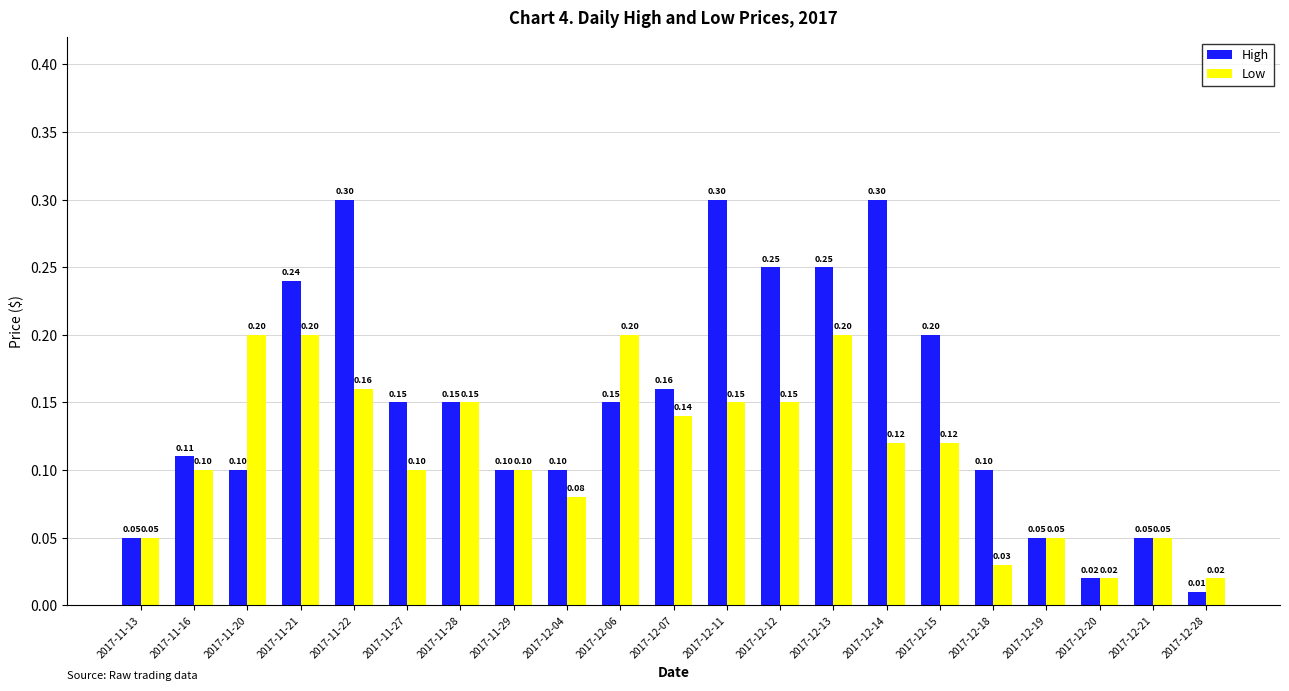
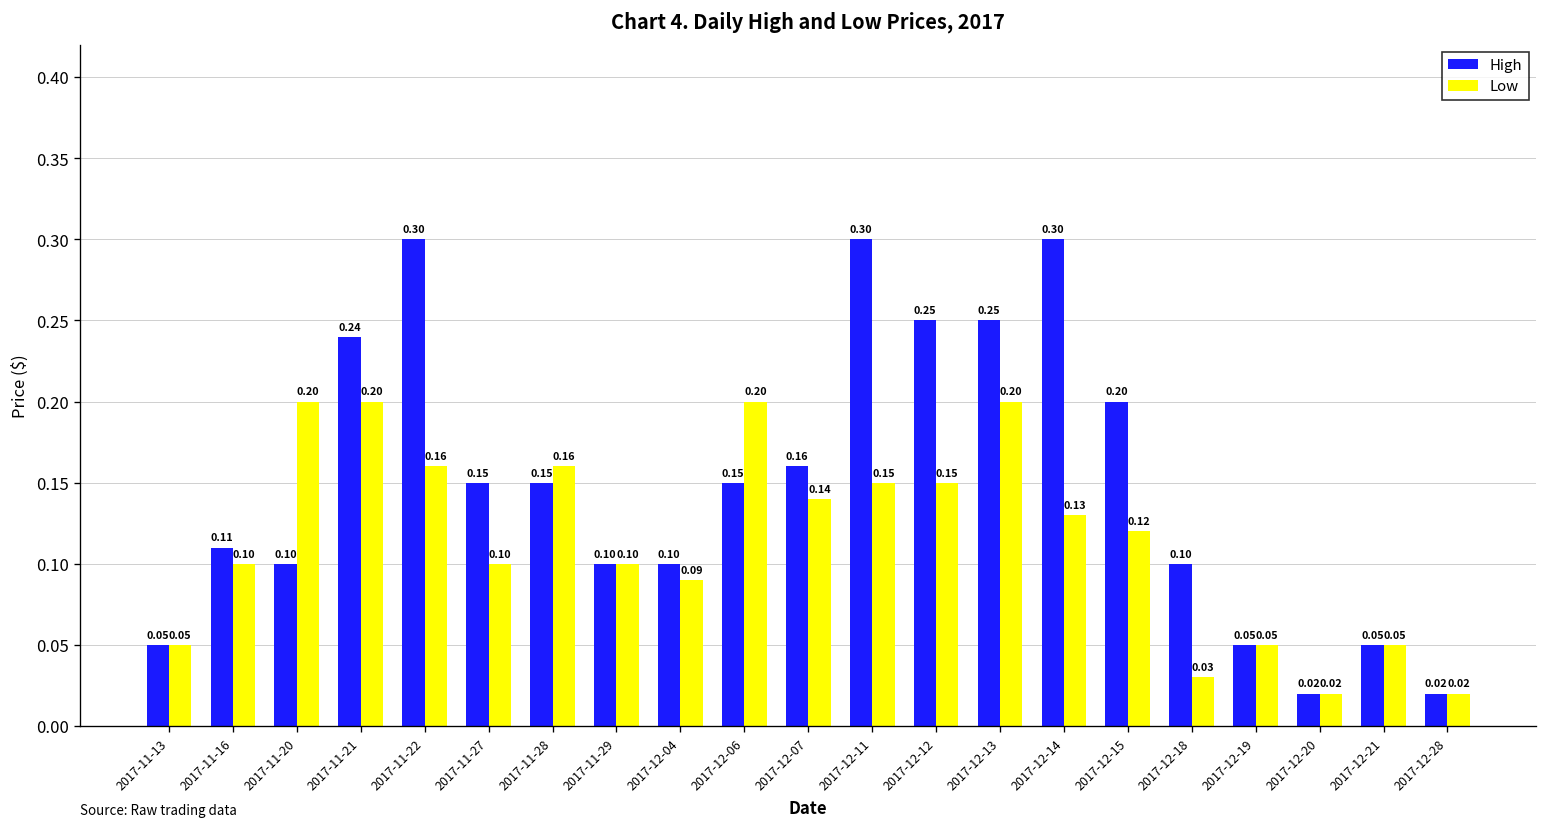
  {
    "High": {
      "2017-11-13": 0.05,
      "2017-11-16": 0.11,
      "2017-11-20": 0.10,
      "2017-11-21": 0.24,
      "2017-11-22": 0.30,
      "2017-11-27": 0.15,
      "2017-11-28": 0.15,
      "2017-11-29": 0.10,
      "2017-12-04": 0.10,
      "2017-12-06": 0.15,
      "2017-12-07": 0.16,
      "2017-12-11": 0.30,
      "2017-12-12": 0.25,
      "2017-12-13": 0.25,
      "2017-12-14": 0.30,
      "2017-12-15": 0.20,
      "2017-12-18": 0.10,
      "2017-12-19": 0.05,
      "2017-12-20": 0.02,
      "2017-12-21": 0.05,
-     "2017-12-28": 0.01
+     "2017-12-28": 0.02
    },
    "Low": {
      "2017-11-13": 0.05,
      "2017-11-16": 0.10,
      "2017-11-20": 0.20,
      "2017-11-21": 0.20,
      "2017-11-22": 0.16,
      "2017-11-27": 0.10,
-     "2017-11-28": 0.15,
+     "2017-11-28": 0.16,
      "2017-11-29": 0.10,
-     "2017-12-04": 0.08,
+     "2017-12-04": 0.09,
      "2017-12-06": 0.20,
      "2017-12-07": 0.14,
      "2017-12-11": 0.15,
      "2017-12-12": 0.15,
      "2017-12-13": 0.20,
-     "2017-12-14": 0.12,
+     "2017-12-14": 0.13,
      "2017-12-15": 0.12,
      "2017-12-18": 0.03,
      "2017-12-19": 0.05,
      "2017-12-20": 0.02,
      "2017-12-21": 0.05,
      "2017-12-28": 0.02
    }
  }
